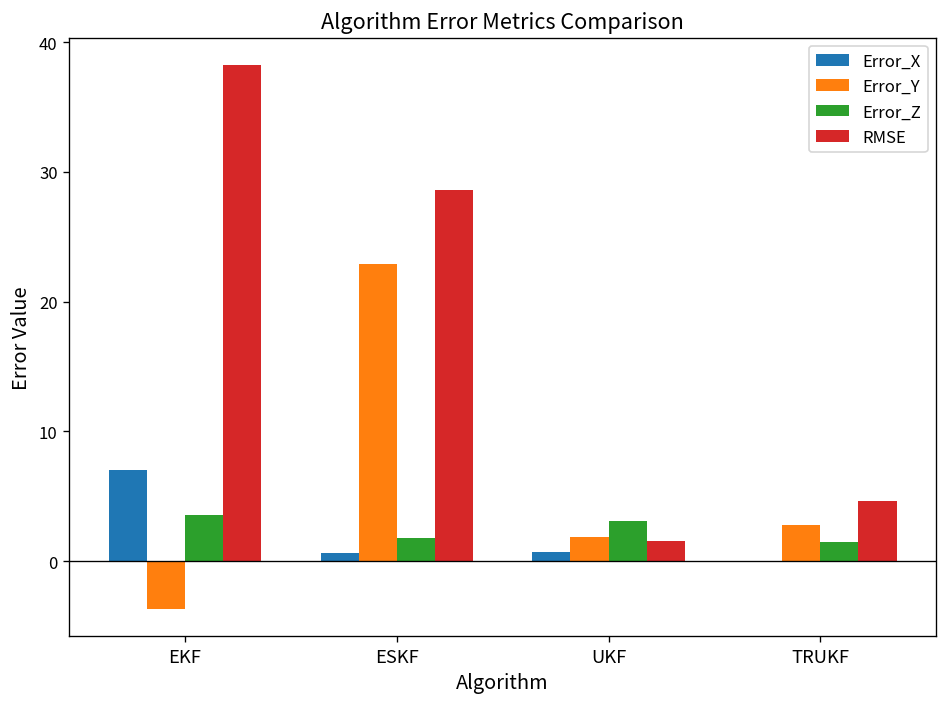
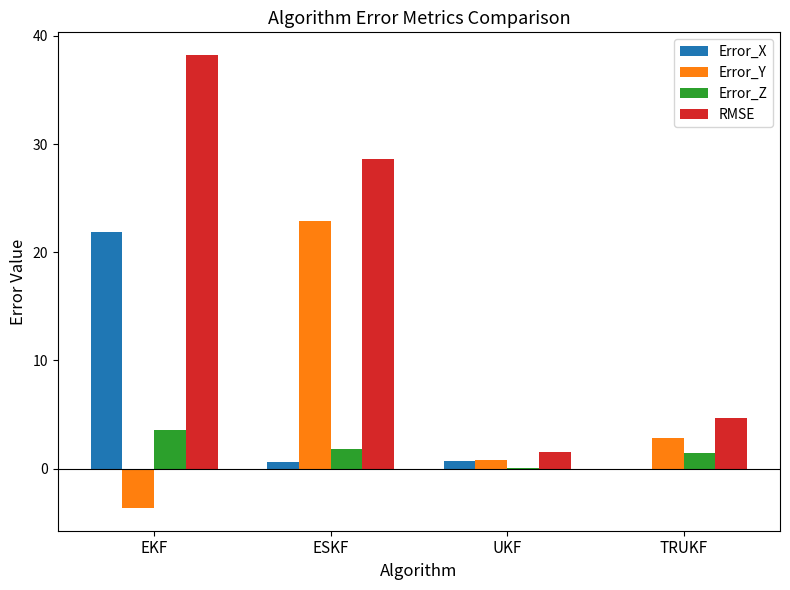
  {
    "Error_X": {
-     "EKF": 7.0,
+     "EKF": 21.9,
      "ESKF": 0.6,
      "UKF": 0.7
    },
    "Error_Y": {
      "EKF": -3.7,
      "ESKF": 22.9,
-     "UKF": 1.9,
+     "UKF": 0.8,
      "TRUKF": 2.8
    },
    "Error_Z": {
      "EKF": 3.5,
      "ESKF": 1.8,
-     "UKF": 3.1,
+     "UKF": 0.0,
      "TRUKF": 1.5
    },
    "RMSE": {
      "EKF": 38.2,
      "ESKF": 28.6,
      "UKF": 1.5,
      "TRUKF": 4.6
    }
  }
